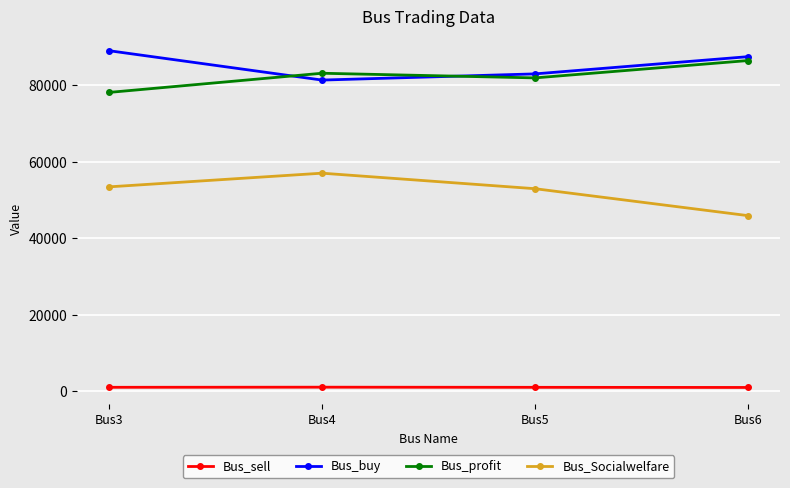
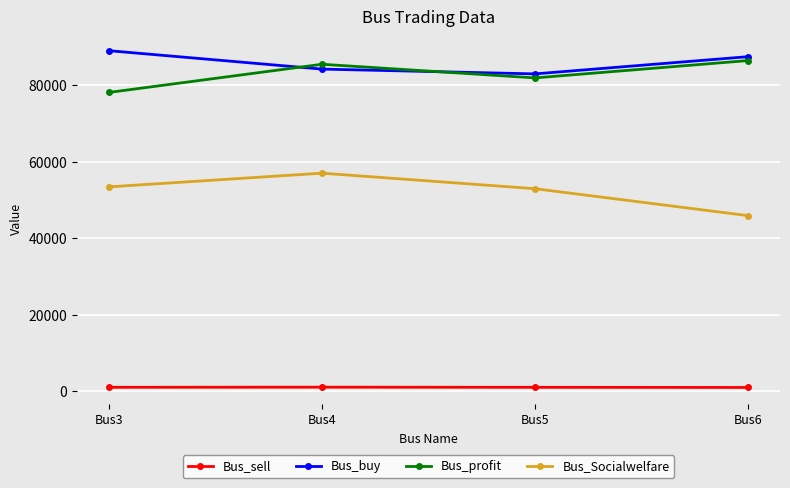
  {
    "Bus_sell": {
      "Bus3": 1000,
      "Bus4": 1000,
      "Bus5": 1000,
      "Bus6": 1000
    },
    "Bus_buy": {
      "Bus3": 89000,
-     "Bus4": 81000,
+     "Bus4": 84000,
      "Bus5": 83000,
      "Bus6": 88000
    },
    "Bus_profit": {
      "Bus3": 78000,
-     "Bus4": 83000,
+     "Bus4": 86000,
      "Bus5": 82000,
      "Bus6": 87000
    },
    "Bus_Socialwelfare": {
      "Bus3": 53000,
      "Bus4": 57000,
      "Bus5": 53000,
      "Bus6": 46000
    }
  }
